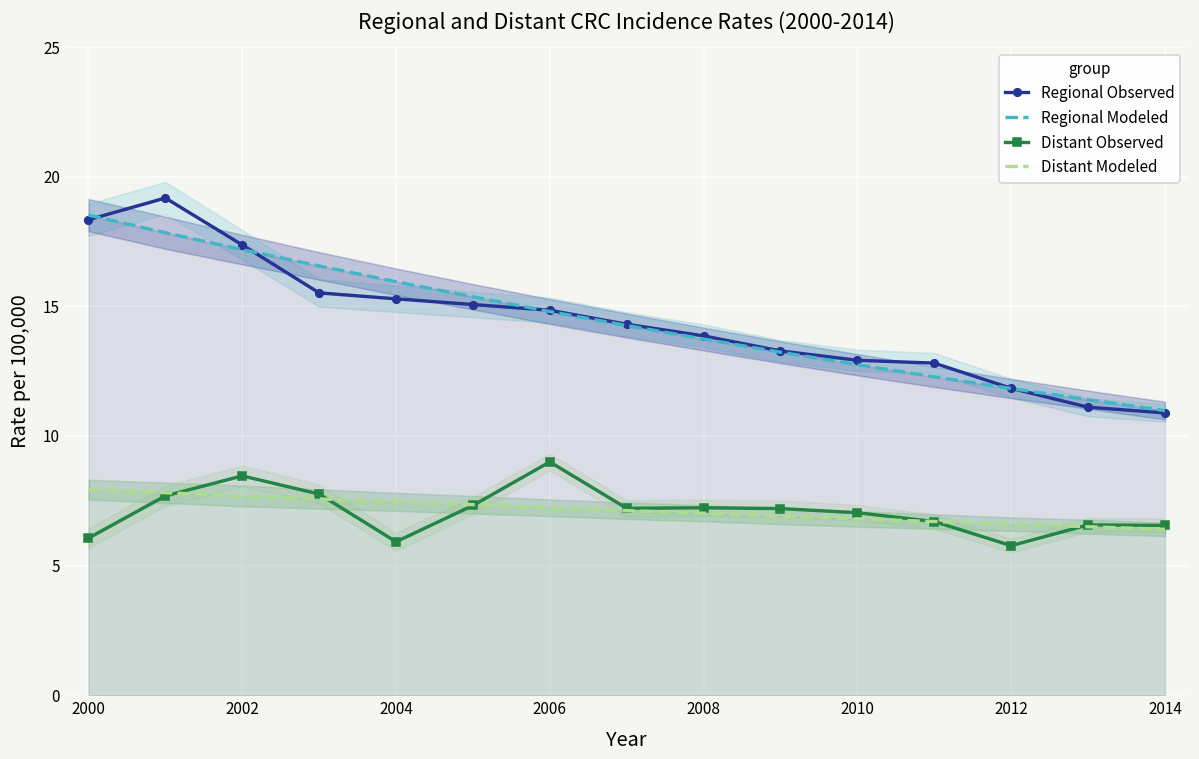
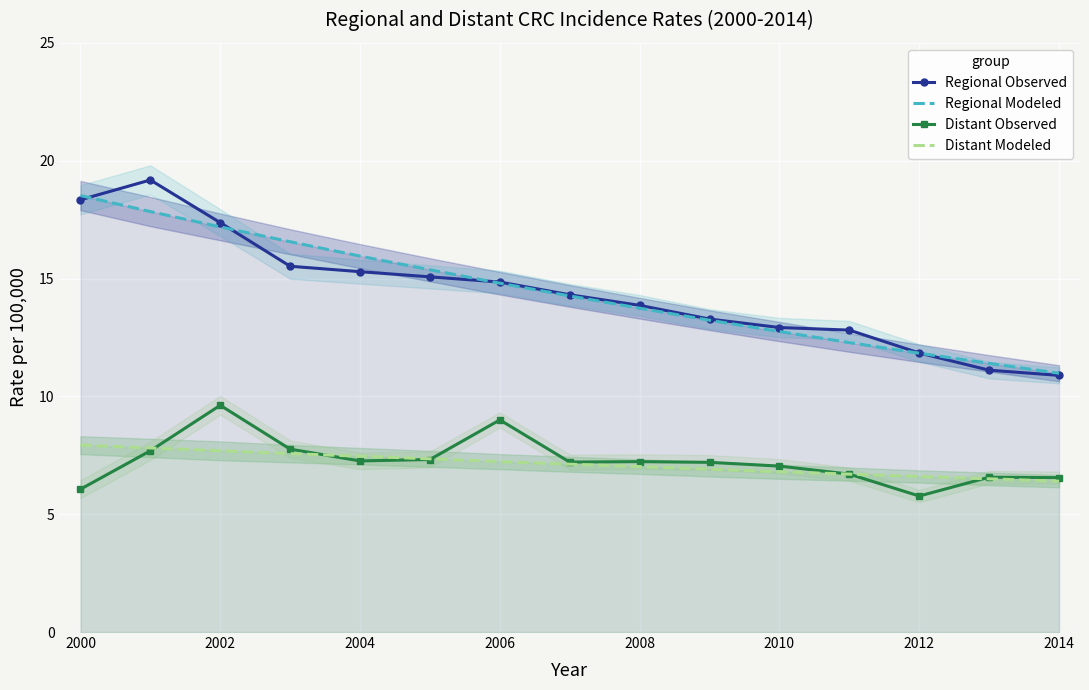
  {
    "Distant Observed": {
      "2000": 6.1,
-     "2002": 8.5,
-     "2004": 5.9,
+     "2002": 9.6,
+     "2004": 7.3,
      "2006": 9.0,
      "2012": 5.8,
      "2014": 6.6
    }
  }
